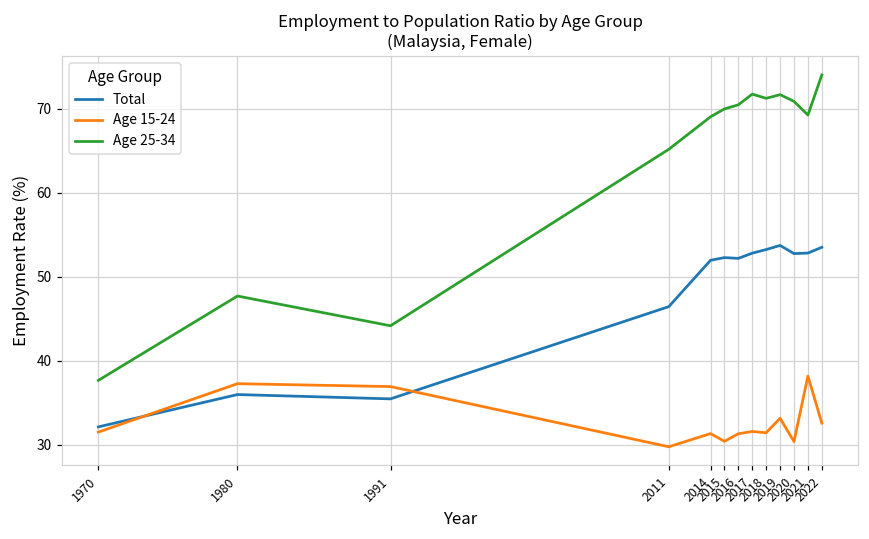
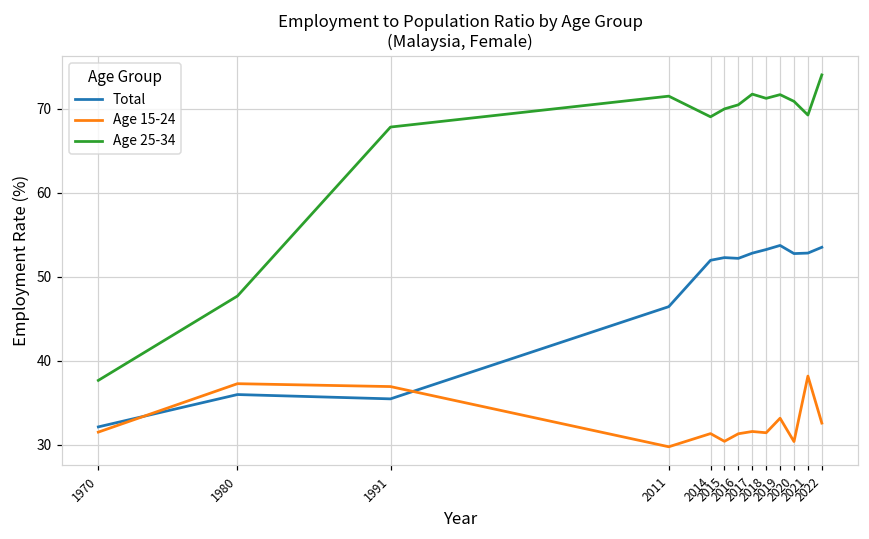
  {
    "Total": {
      "1970": 32,
      "1980": 36,
      "1991": 35,
      "2011": 46,
      "2014": 52,
      "2015": 52,
      "2016": 52,
      "2017": 53,
      "2018": 53,
      "2019": 54,
      "2020": 53,
      "2021": 53,
      "2022": 54
    },
    "Age 15-24": {
      "1970": 31,
      "1980": 37,
      "1991": 37,
      "2011": 30,
      "2014": 31,
      "2015": 30,
      "2016": 31,
      "2017": 32,
      "2018": 31,
      "2019": 33,
      "2020": 30,
      "2021": 38,
      "2022": 33
    },
    "Age 25-34": {
      "1970": 38,
      "1980": 48,
-     "1991": 44,
-     "2011": 65,
+     "1991": 68,
+     "2011": 72,
      "2014": 69,
      "2015": 70,
      "2016": 70,
      "2017": 72,
      "2018": 71,
      "2019": 72,
      "2020": 71,
      "2021": 69,
      "2022": 74
    }
  }
